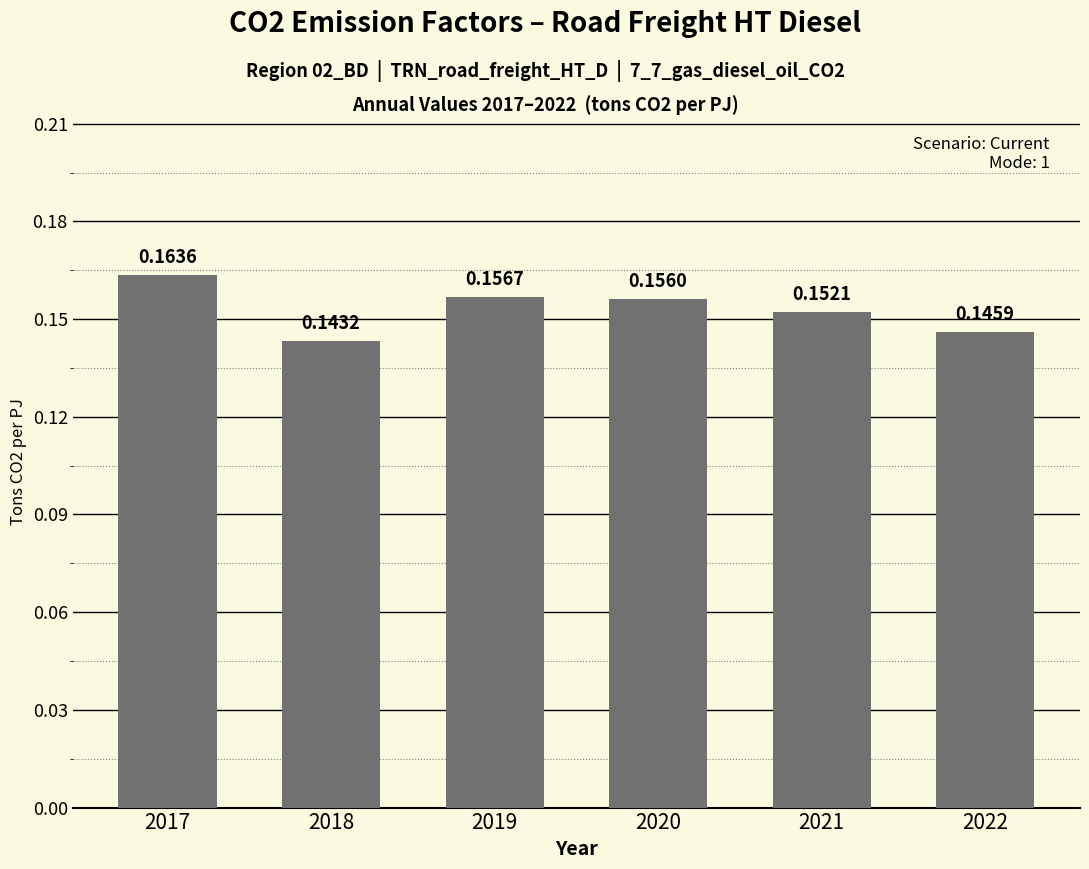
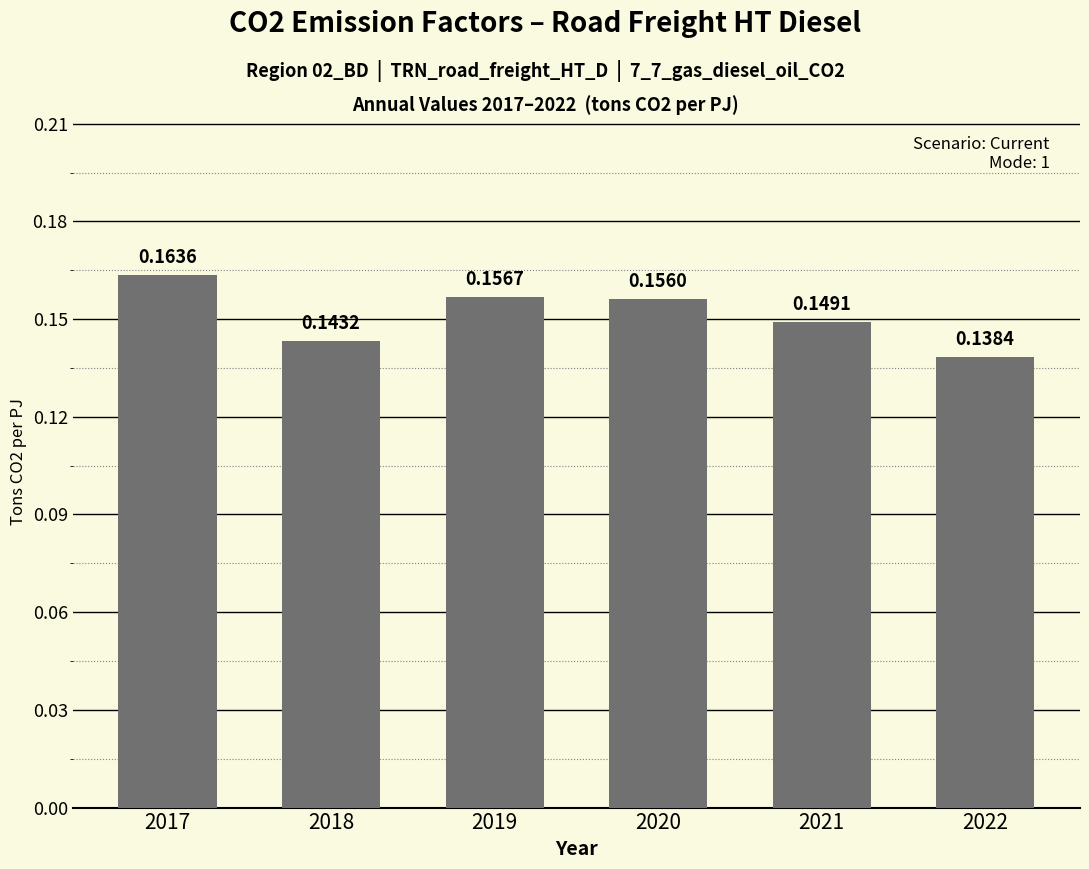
  {
    "2017": 0.1636,
    "2018": 0.1432,
    "2019": 0.1567,
    "2020": 0.1560,
-   "2021": 0.1521,
-   "2022": 0.1459
+   "2021": 0.1491,
+   "2022": 0.1384
  }
